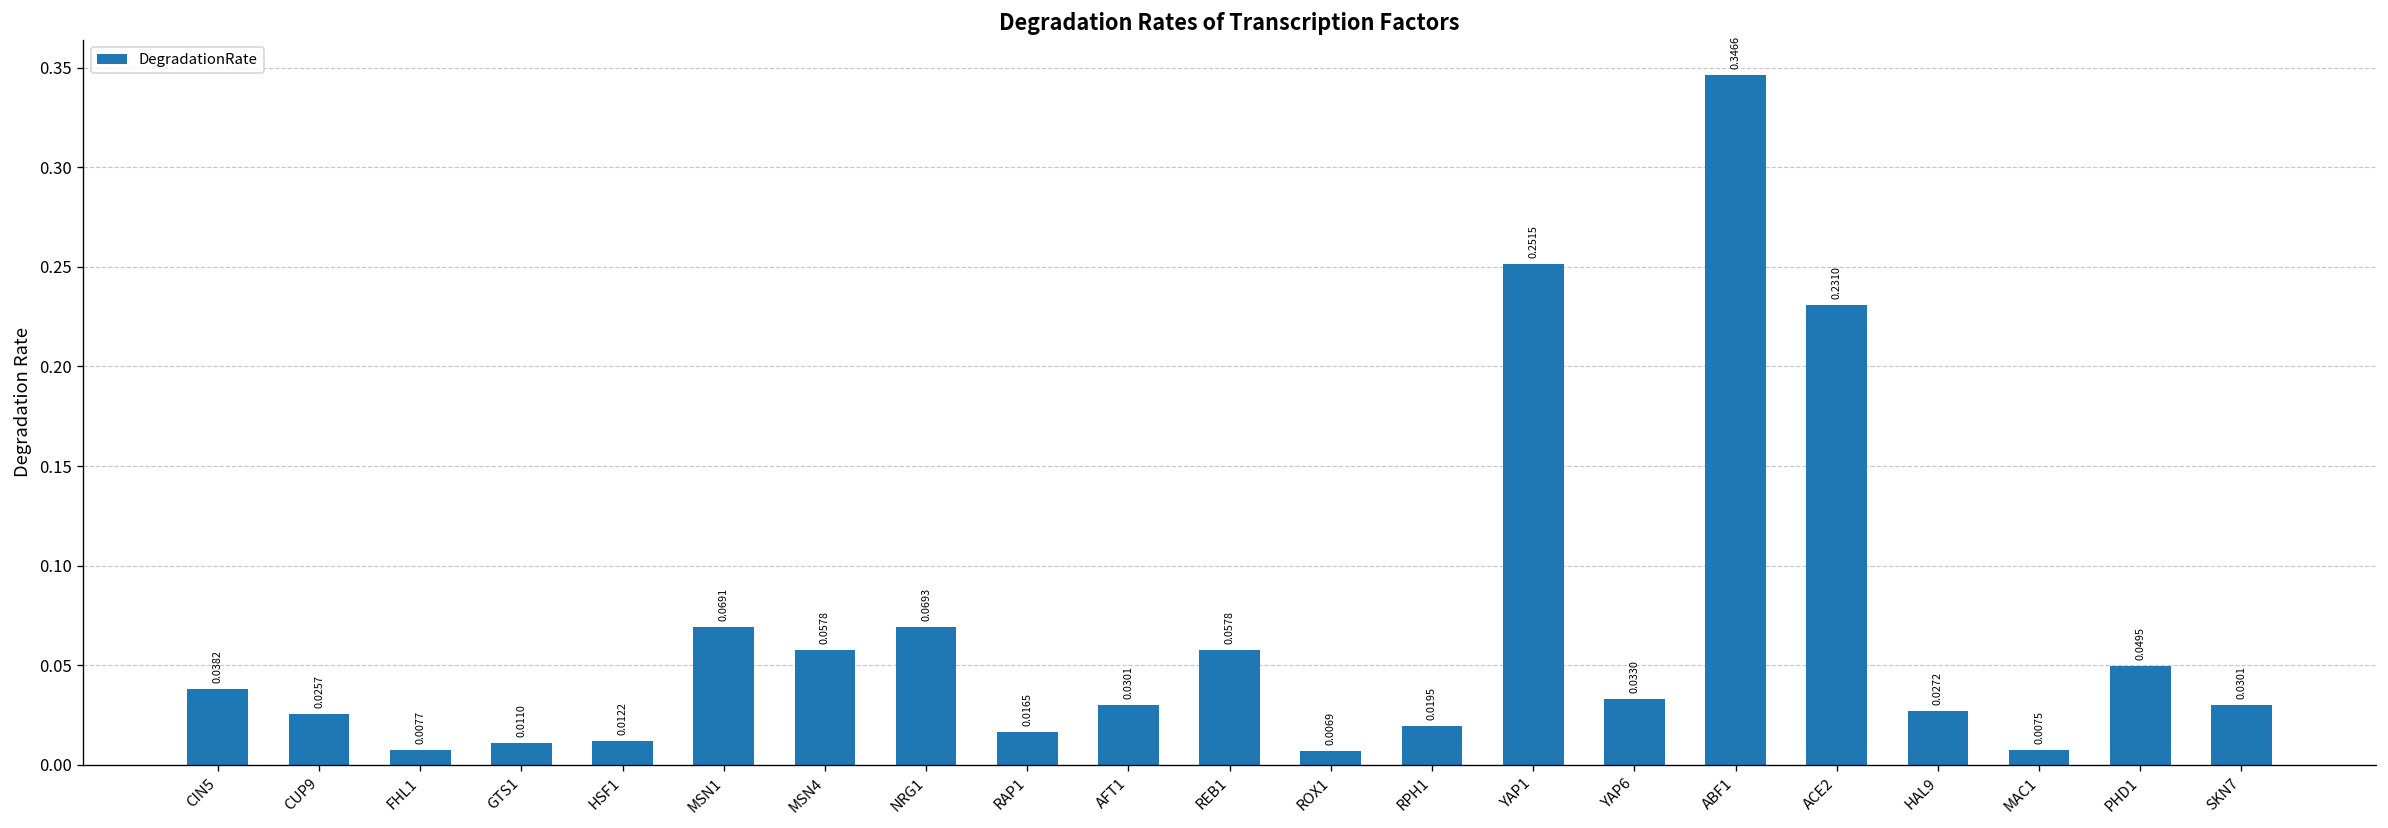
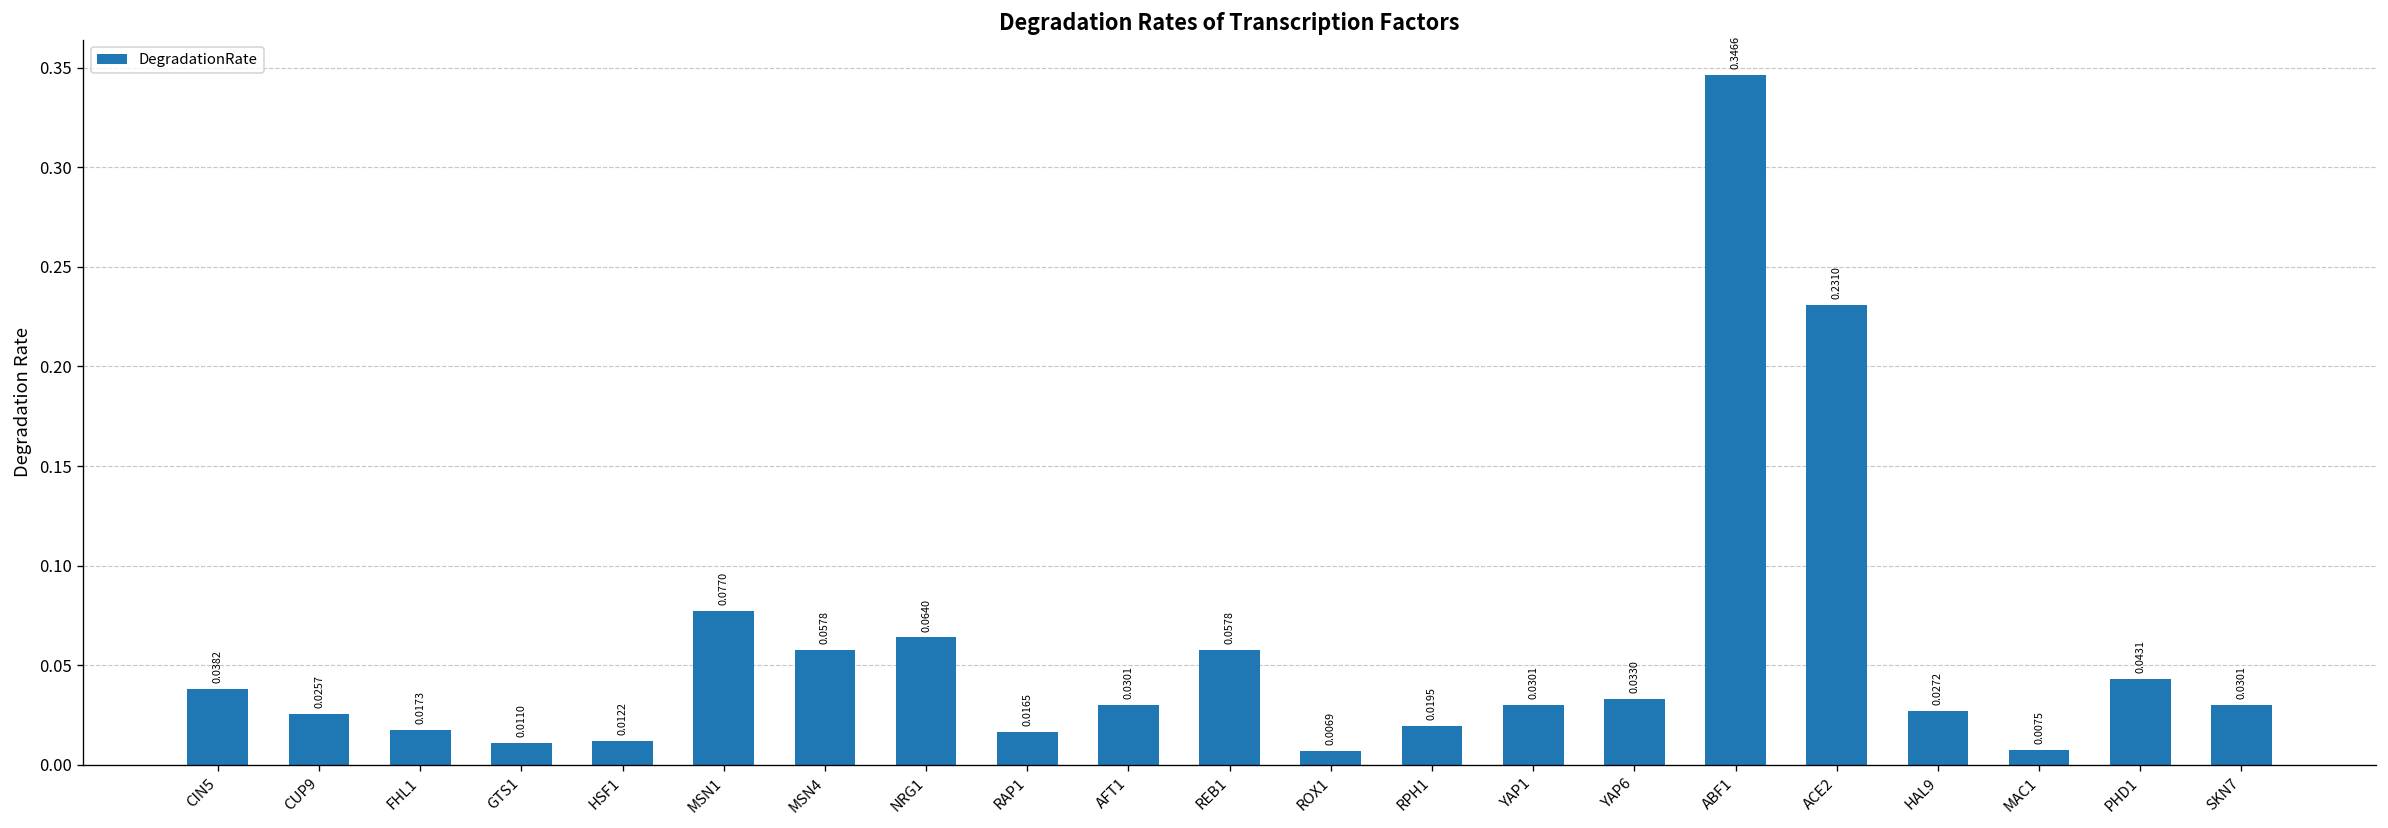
  {
    "CIN5": 0.0382,
    "CUP9": 0.0257,
-   "FHL1": 0.0077,
+   "FHL1": 0.0173,
    "GTS1": 0.0110,
    "HSF1": 0.0122,
-   "MSN1": 0.0691,
+   "MSN1": 0.0770,
    "MSN4": 0.0578,
-   "NRG1": 0.0693,
+   "NRG1": 0.0640,
    "RAP1": 0.0165,
    "AFT1": 0.0301,
    "REB1": 0.0578,
    "ROX1": 0.0069,
    "RPH1": 0.0195,
-   "YAP1": 0.2515,
+   "YAP1": 0.0301,
    "YAP6": 0.0330,
    "ABF1": 0.3466,
    "ACE2": 0.2310,
    "HAL9": 0.0272,
    "MAC1": 0.0075,
-   "PHD1": 0.0495,
+   "PHD1": 0.0431,
    "SKN7": 0.0301
  }
